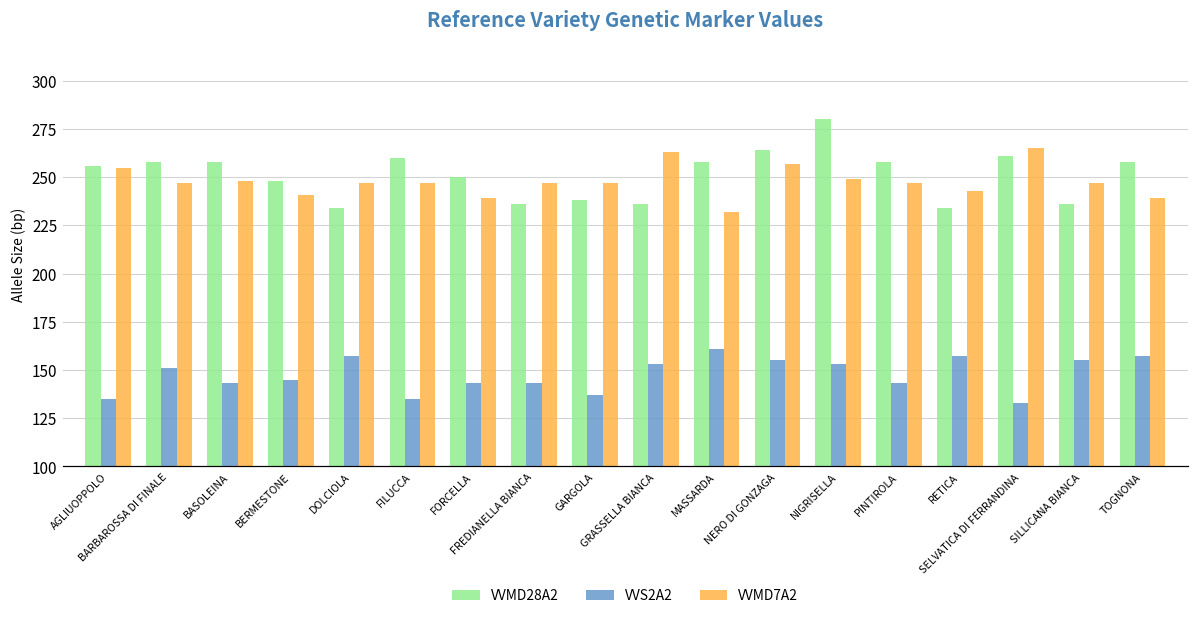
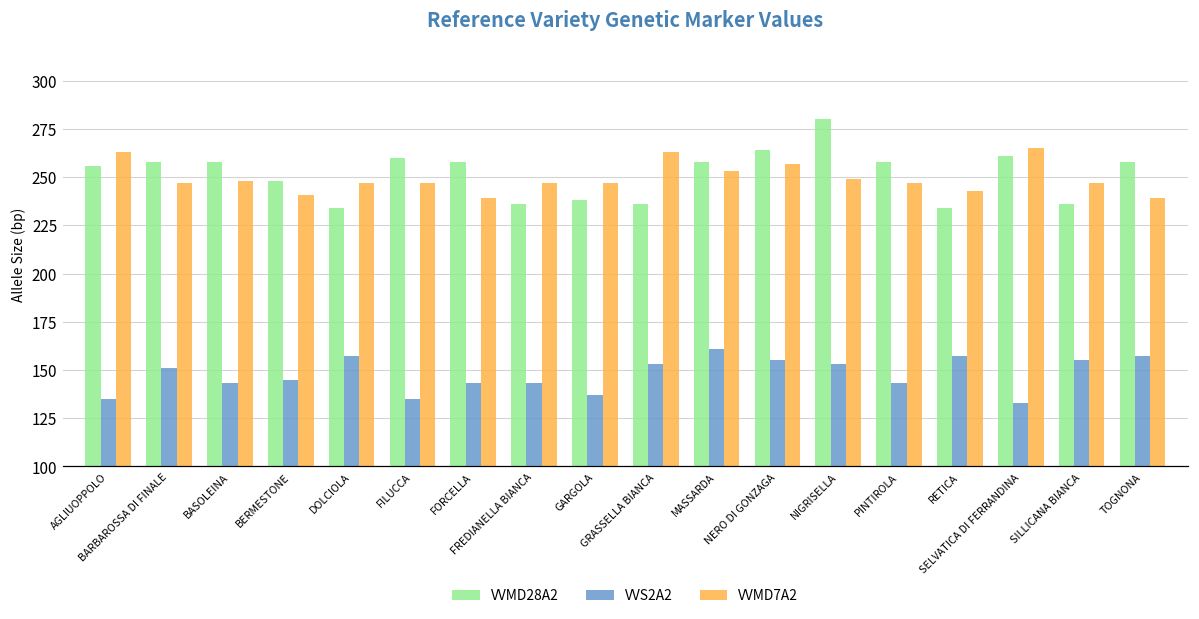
  {
    "VVMD28A2": {
      "AGLIUOPPOLO": 256,
      "BARBAROSSA DI FINALE": 258,
      "BASOLEINA": 258,
      "BERMESTONE": 248,
      "DOLCIOLA": 234,
      "FILUCCA": 260,
-     "FORCELLA": 250,
+     "FORCELLA": 258,
      "FREDIANELLA BIANCA": 236,
      "GARGOLA": 238,
      "GRASSELLA BIANCA": 236,
      "MASSARDA": 258,
      "NERO DI GONZAGA": 264,
      "NIGRISELLA": 280,
      "PINTIROLA": 258,
      "RETICA": 234,
      "SELVATICA DI FERRANDINA": 261,
      "SILLICANA BIANCA": 236,
      "TOGNONA": 258
    },
    "VVS2A2": {
      "AGLIUOPPOLO": 135,
      "BARBAROSSA DI FINALE": 151,
      "BASOLEINA": 143,
      "BERMESTONE": 145,
      "DOLCIOLA": 157,
      "FILUCCA": 135,
      "FORCELLA": 143,
      "FREDIANELLA BIANCA": 143,
      "GARGOLA": 137,
      "GRASSELLA BIANCA": 153,
      "MASSARDA": 161,
      "NERO DI GONZAGA": 155,
      "NIGRISELLA": 153,
      "PINTIROLA": 143,
      "RETICA": 157,
      "SELVATICA DI FERRANDINA": 133,
      "SILLICANA BIANCA": 155,
      "TOGNONA": 157
    },
    "VVMD7A2": {
-     "AGLIUOPPOLO": 255,
+     "AGLIUOPPOLO": 263,
      "BARBAROSSA DI FINALE": 247,
      "BASOLEINA": 248,
      "BERMESTONE": 241,
      "DOLCIOLA": 247,
      "FILUCCA": 247,
      "FORCELLA": 239,
      "FREDIANELLA BIANCA": 247,
      "GARGOLA": 247,
      "GRASSELLA BIANCA": 263,
-     "MASSARDA": 232,
+     "MASSARDA": 253,
      "NERO DI GONZAGA": 257,
      "NIGRISELLA": 249,
      "PINTIROLA": 247,
      "RETICA": 243,
      "SELVATICA DI FERRANDINA": 265,
      "SILLICANA BIANCA": 247,
      "TOGNONA": 239
    }
  }
